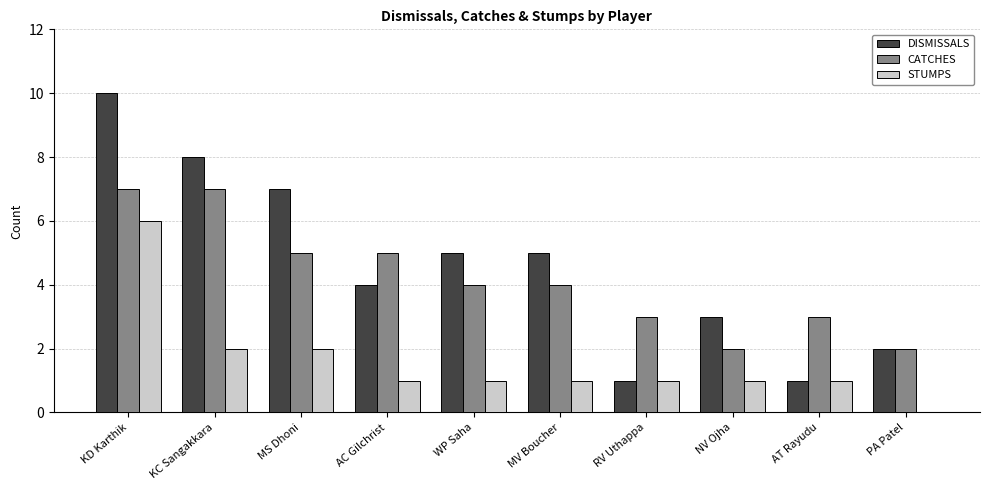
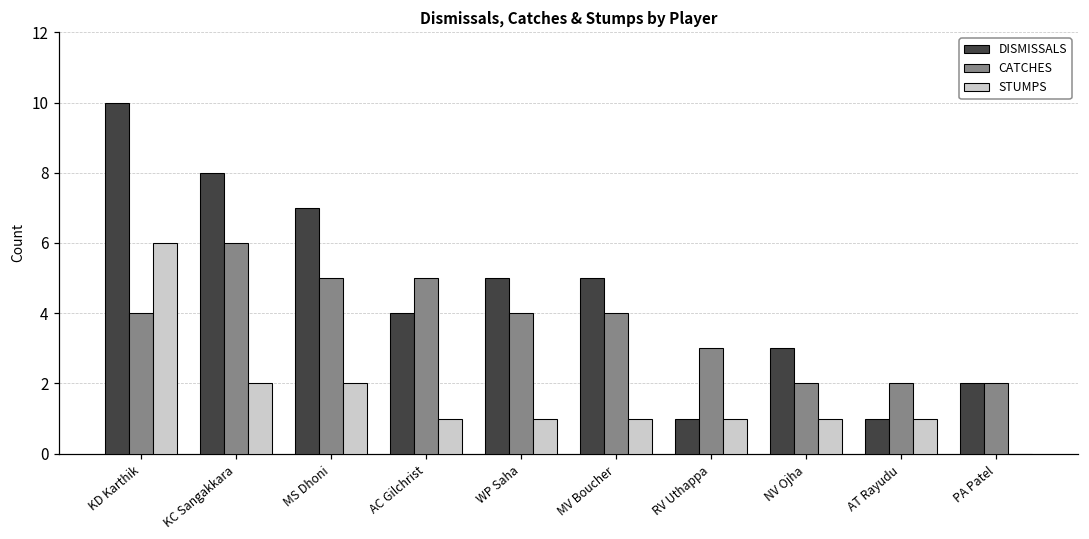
  {
    "DISMISSALS": {
      "KD Karthik": 10,
      "KC Sangakkara": 8,
      "MS Dhoni": 7,
      "AC Gilchrist": 4,
      "WP Saha": 5,
      "MV Boucher": 5,
      "RV Uthappa": 1,
      "NV Ojha": 3,
      "AT Rayudu": 1,
      "PA Patel": 2
    },
    "CATCHES": {
-     "KD Karthik": 7,
-     "KC Sangakkara": 7,
+     "KD Karthik": 4,
+     "KC Sangakkara": 6,
      "MS Dhoni": 5,
      "AC Gilchrist": 5,
      "WP Saha": 4,
      "MV Boucher": 4,
      "RV Uthappa": 3,
      "NV Ojha": 2,
-     "AT Rayudu": 3,
+     "AT Rayudu": 2,
      "PA Patel": 2
    },
    "STUMPS": {
      "KD Karthik": 6,
      "KC Sangakkara": 2,
      "MS Dhoni": 2,
      "AC Gilchrist": 1,
      "WP Saha": 1,
      "MV Boucher": 1,
      "RV Uthappa": 1,
      "NV Ojha": 1,
      "AT Rayudu": 1,
      "PA Patel": 0
    }
  }
